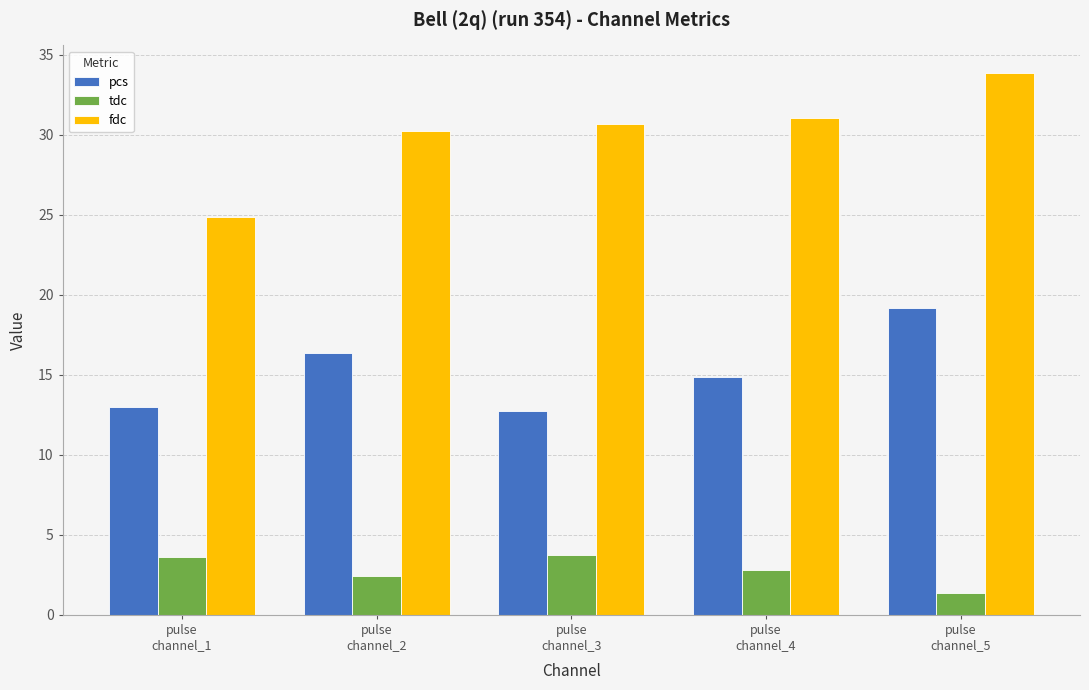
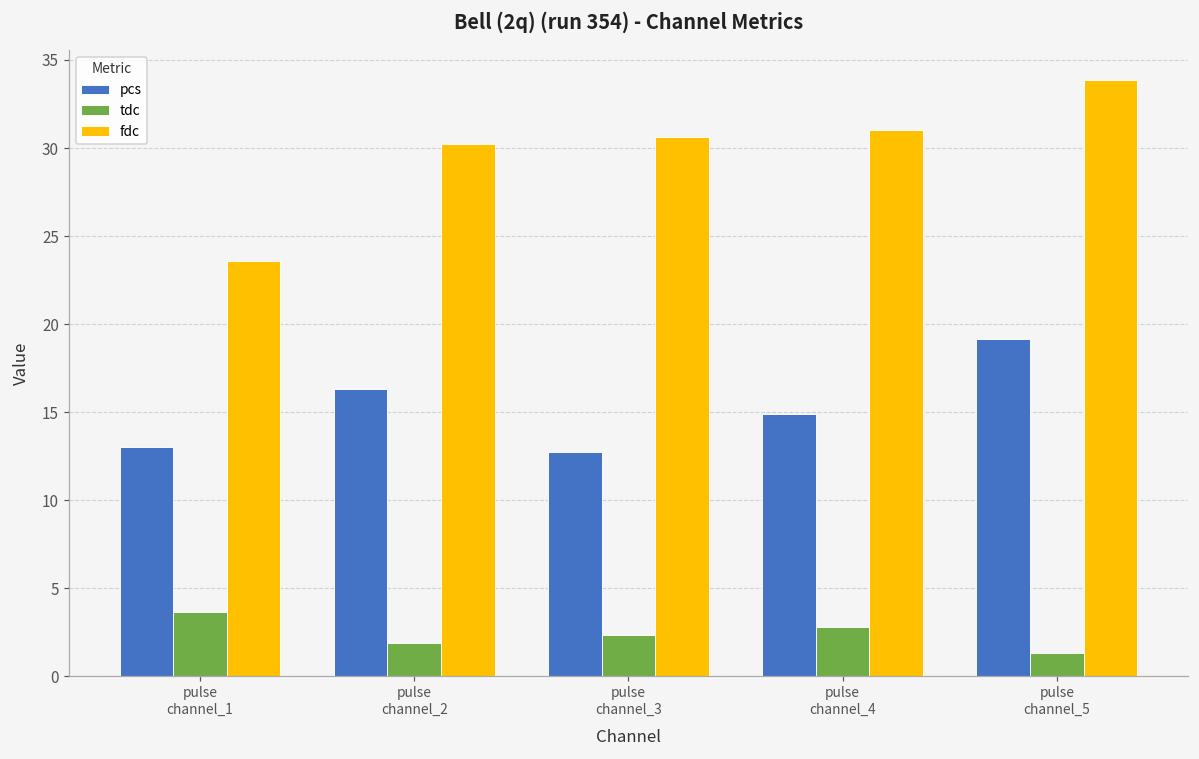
  {
    "pcs": {
      "pulse channel_1": 13.0,
      "pulse channel_2": 16.3,
      "pulse channel_3": 12.8,
      "pulse channel_4": 14.9,
      "pulse channel_5": 19.2
    },
    "tdc": {
      "pulse channel_1": 3.6,
-     "pulse channel_2": 2.4,
-     "pulse channel_3": 3.7,
+     "pulse channel_2": 1.9,
+     "pulse channel_3": 2.4,
      "pulse channel_4": 2.8,
      "pulse channel_5": 1.4
    },
    "fdc": {
-     "pulse channel_1": 24.8,
+     "pulse channel_1": 23.6,
      "pulse channel_2": 30.2,
      "pulse channel_3": 30.6,
      "pulse channel_4": 31.0,
      "pulse channel_5": 33.9
    }
  }
